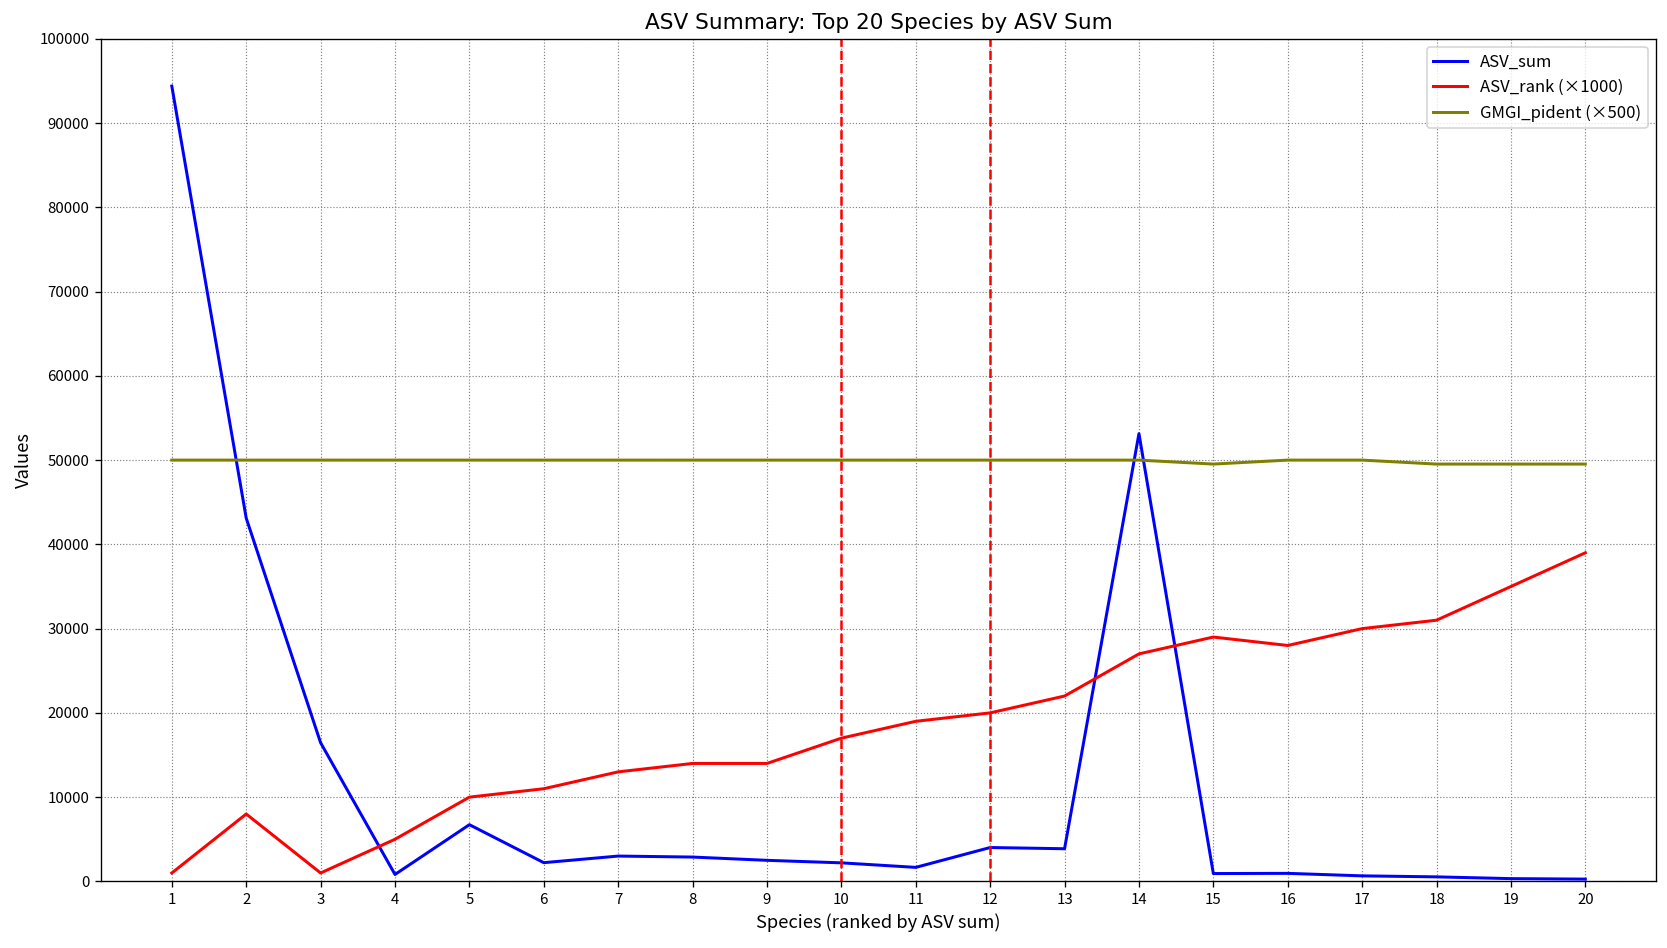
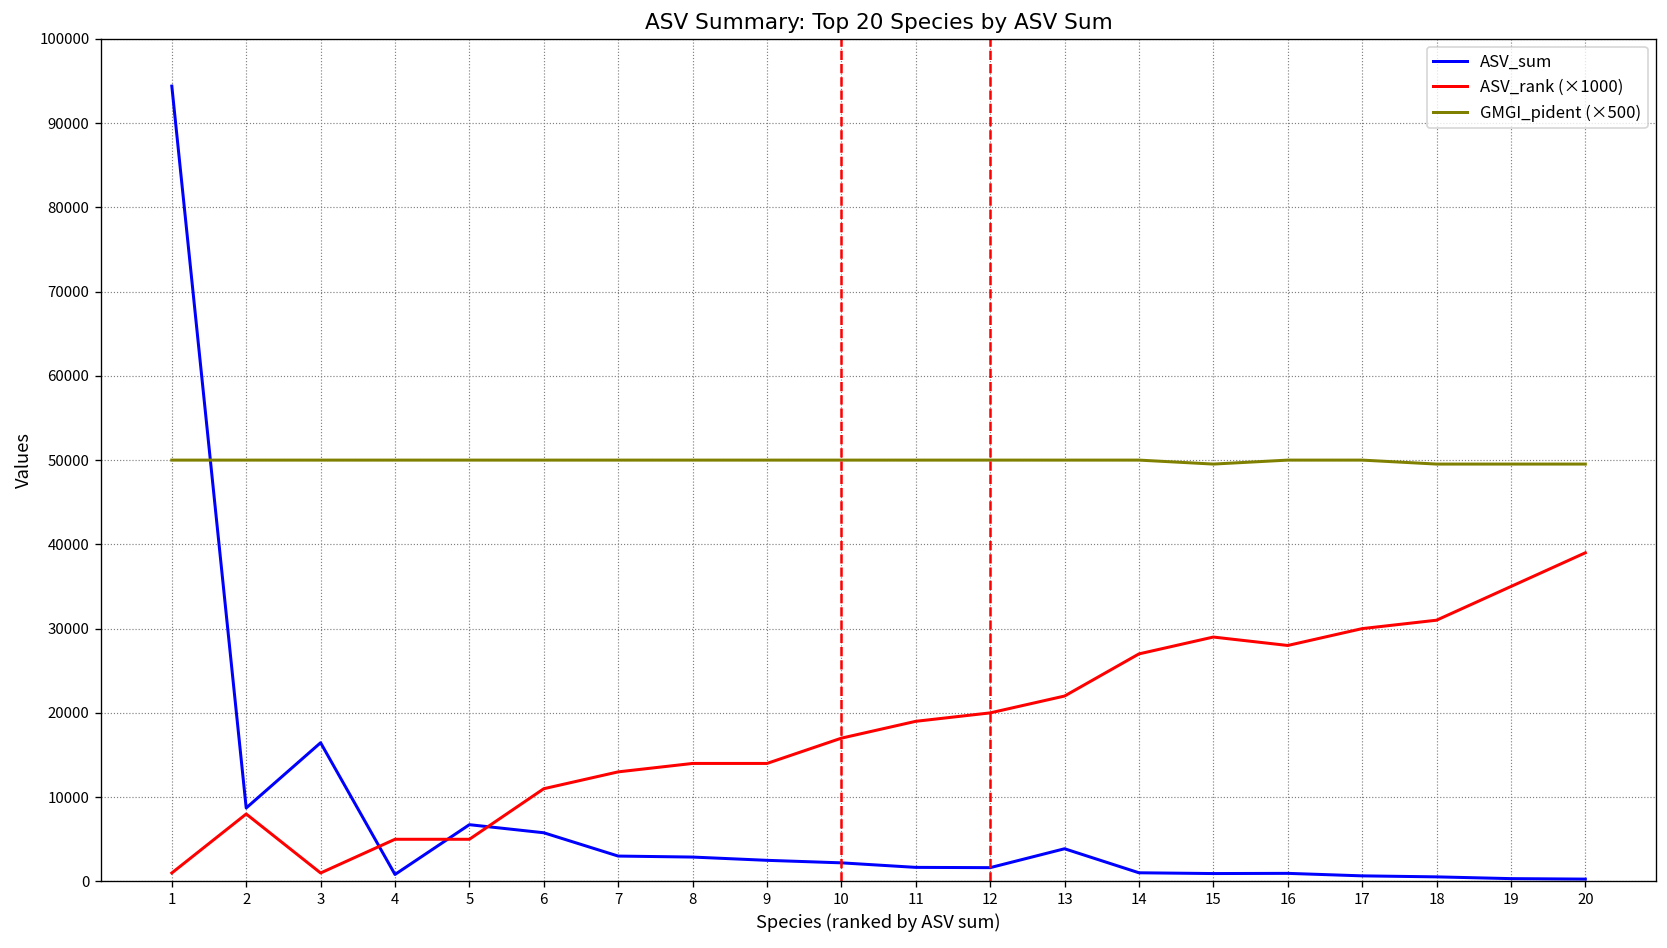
  {
    "ASV_sum": {
      "1": 94000,
-     "2": 43000,
+     "2": 9000,
      "3": 16000,
      "4": 1000,
      "5": 7000,
-     "6": 2000,
+     "6": 6000,
      "7": 3000,
      "8": 3000,
      "9": 3000,
      "10": 2000,
      "11": 2000,
-     "12": 4000,
+     "12": 2000,
      "13": 4000,
-     "14": 53000,
+     "14": 1000,
      "15": 1000,
      "16": 1000,
      "17": 1000,
      "18": 1000,
      "19": 0,
      "20": 0
    },
    "ASV_rank (×1000)": {
      "1": 1000,
      "2": 8000,
      "3": 1000,
      "4": 5000,
-     "5": 10000,
+     "5": 5000,
      "6": 11000,
      "7": 13000,
      "8": 14000,
      "9": 14000,
      "10": 17000,
      "11": 19000,
      "12": 20000,
      "13": 22000,
      "14": 27000,
      "15": 29000,
      "16": 28000,
      "17": 30000,
      "18": 31000,
      "19": 35000,
      "20": 39000
    },
    "GMGI_pident (×500)": {
      "1": 50000,
      "2": 50000,
      "3": 50000,
      "4": 50000,
      "5": 50000,
      "6": 50000,
      "7": 50000,
      "8": 50000,
      "9": 50000,
      "10": 50000,
      "11": 50000,
      "12": 50000,
      "13": 50000,
      "14": 50000,
      "15": 50000,
      "16": 50000,
      "17": 50000,
      "18": 50000,
      "19": 50000,
      "20": 50000
    }
  }
